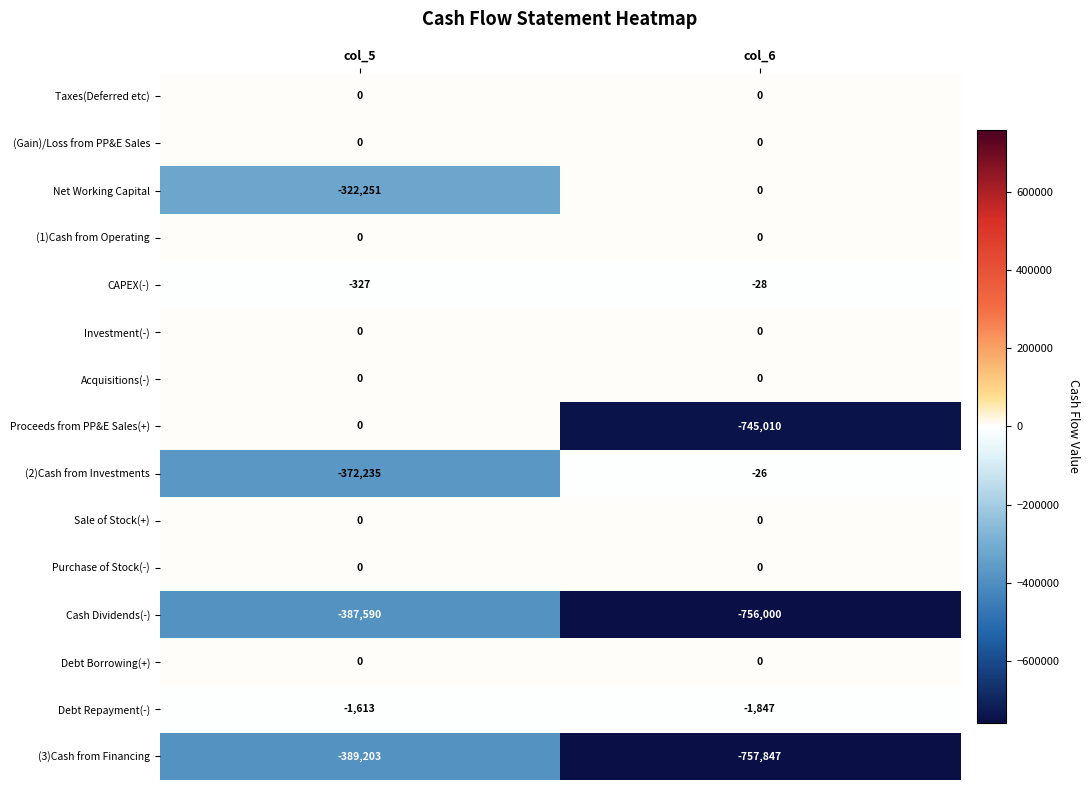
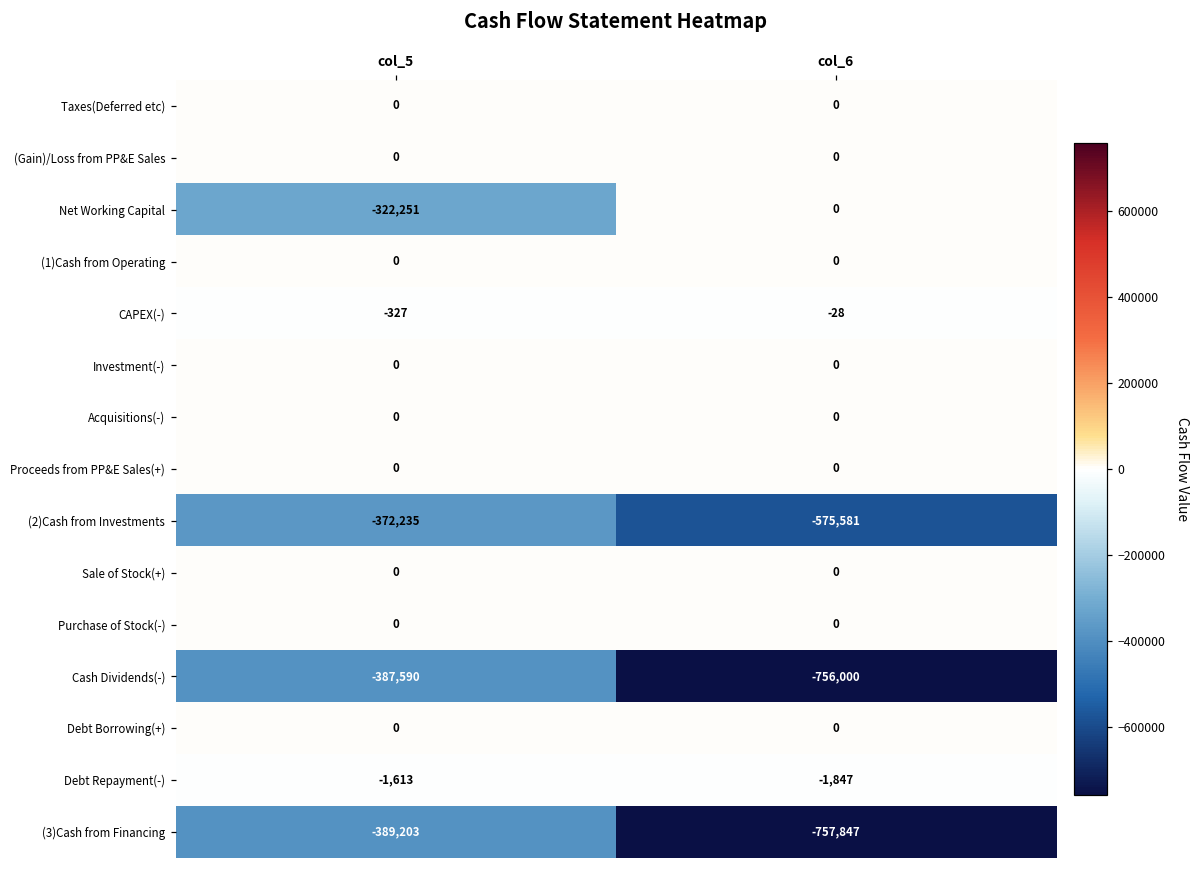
  {
    "Taxes(Deferred etc)": {
      "col_5": "0",
      "col_6": "0"
    },
    "(Gain)/Loss from PP&E Sales": {
      "col_5": "0",
      "col_6": "0"
    },
    "Net Working Capital": {
      "col_5": "-322,251",
      "col_6": "0"
    },
    "(1)Cash from Operating": {
      "col_5": "0",
      "col_6": "0"
    },
    "CAPEX(-)": {
      "col_5": "-327",
      "col_6": "-28"
    },
    "Investment(-)": {
      "col_5": "0",
      "col_6": "0"
    },
    "Acquisitions(-)": {
      "col_5": "0",
      "col_6": "0"
    },
    "Proceeds from PP&E Sales(+)": {
      "col_5": "0",
-     "col_6": "-745,010"
+     "col_6": "0"
    },
    "(2)Cash from Investments": {
      "col_5": "-372,235",
-     "col_6": "-26"
+     "col_6": "-575,581"
    },
    "Sale of Stock(+)": {
      "col_5": "0",
      "col_6": "0"
    },
    "Purchase of Stock(-)": {
      "col_5": "0",
      "col_6": "0"
    },
    "Cash Dividends(-)": {
      "col_5": "-387,590",
      "col_6": "-756,000"
    },
    "Debt Borrowing(+)": {
      "col_5": "0",
      "col_6": "0"
    },
    "Debt Repayment(-)": {
      "col_5": "-1,613",
      "col_6": "-1,847"
    },
    "(3)Cash from Financing": {
      "col_5": "-389,203",
      "col_6": "-757,847"
    }
  }
